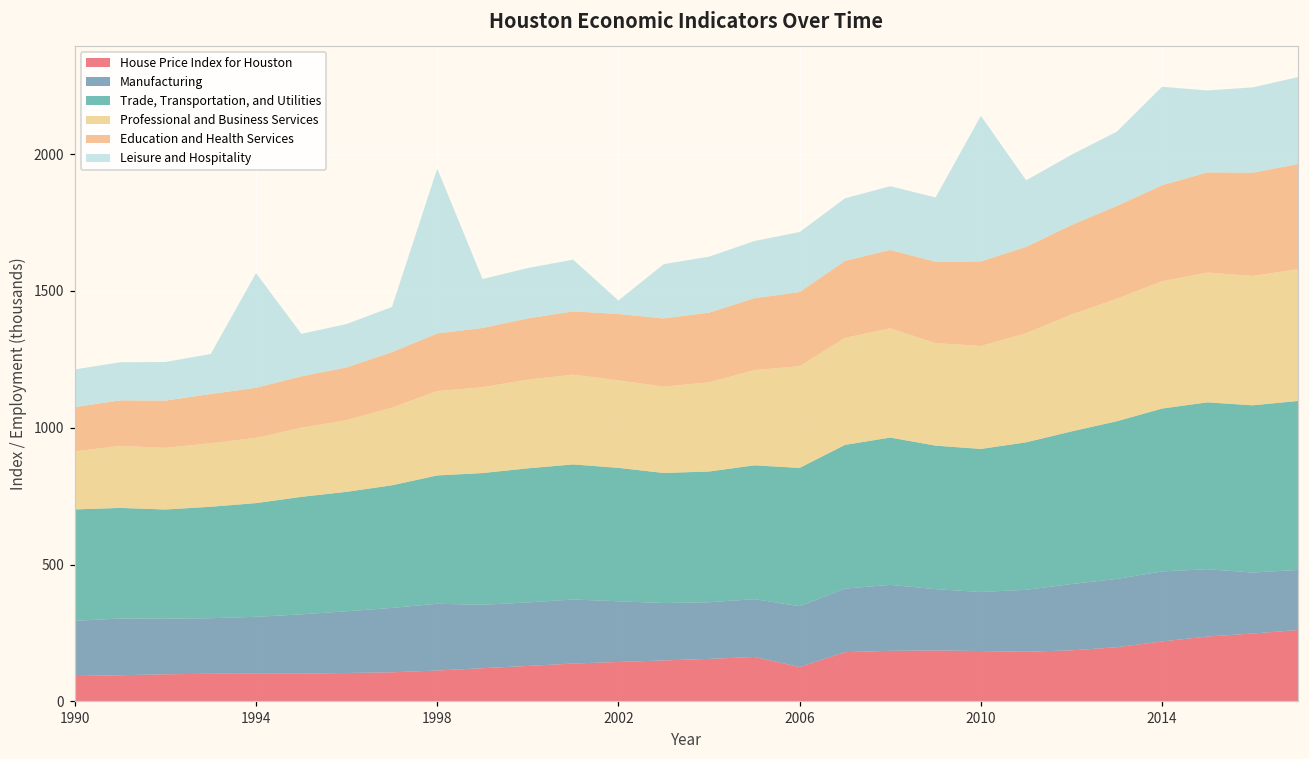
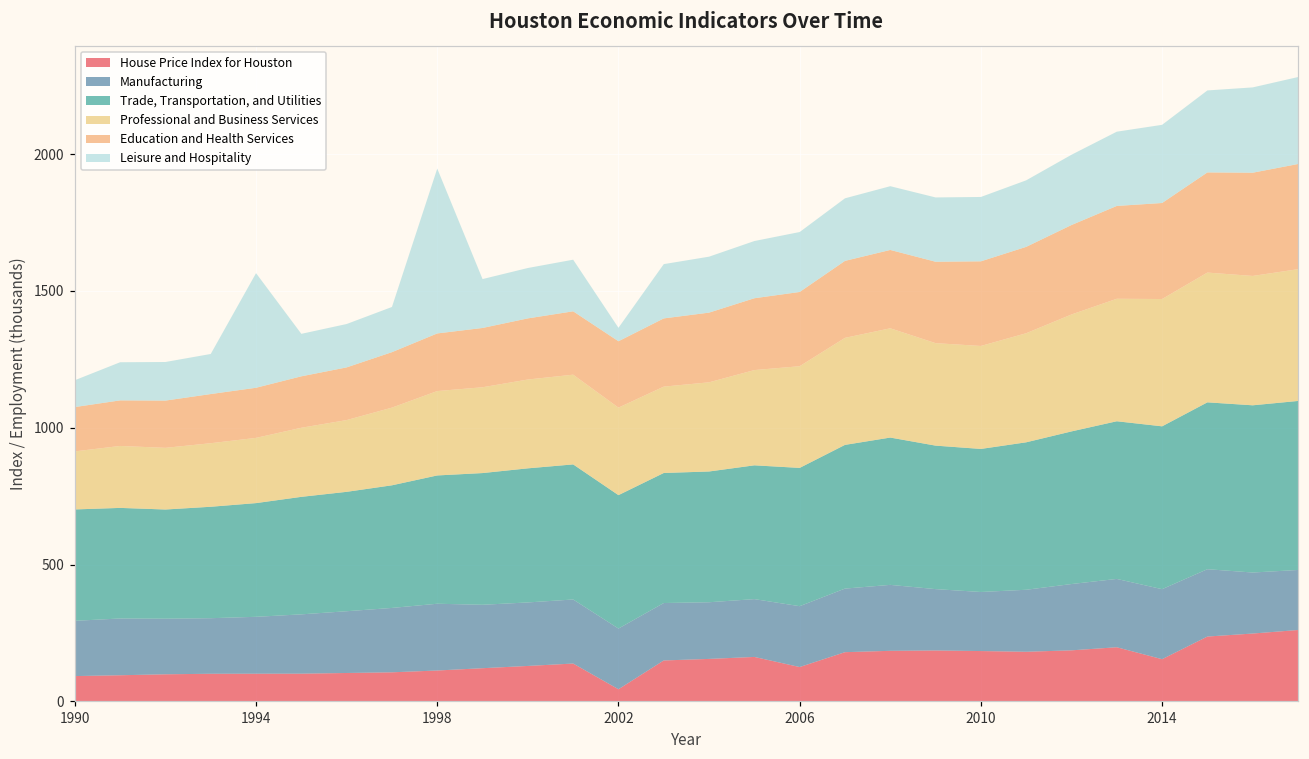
  {
    "House Price Index for Houston": {
      "1990": 90,
      "1994": 100,
      "1998": 110,
-     "2002": 140,
+     "2002": 40,
      "2006": 130,
      "2010": 180,
-     "2014": 220
+     "2014": 150
    },
    "Leisure and Hospitality": {
-     "1990": 140,
+     "1990": 100,
      "1994": 420,
      "1998": 600,
      "2002": 50,
      "2006": 220,
-     "2010": 530,
-     "2014": 360
+     "2010": 240,
+     "2014": 290
    }
  }
